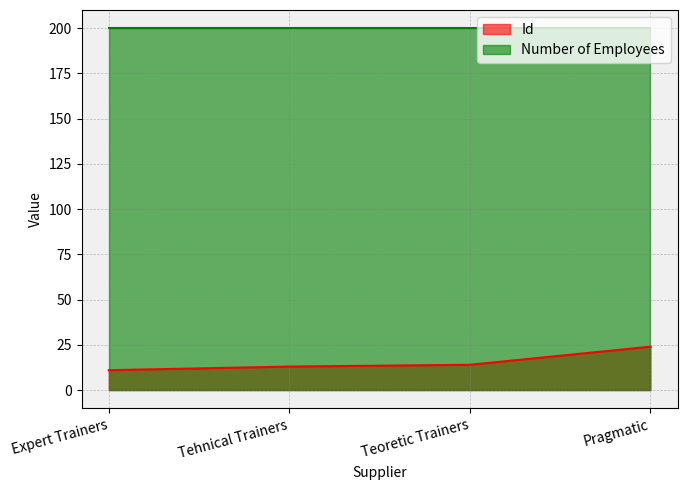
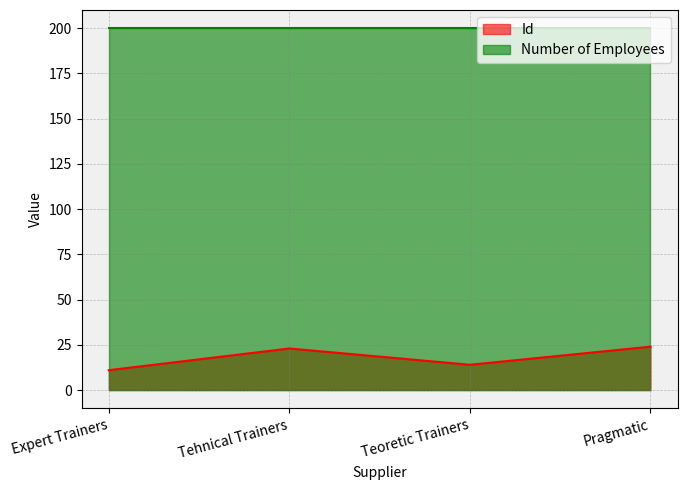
  {
    "Id": {
      "Expert Trainers": 11,
-     "Tehnical Trainers": 13,
+     "Tehnical Trainers": 23,
      "Teoretic Trainers": 14,
      "Pragmatic": 24
    },
    "Number of Employees": {
      "Expert Trainers": 200,
      "Tehnical Trainers": 200,
      "Teoretic Trainers": 200
    }
  }
